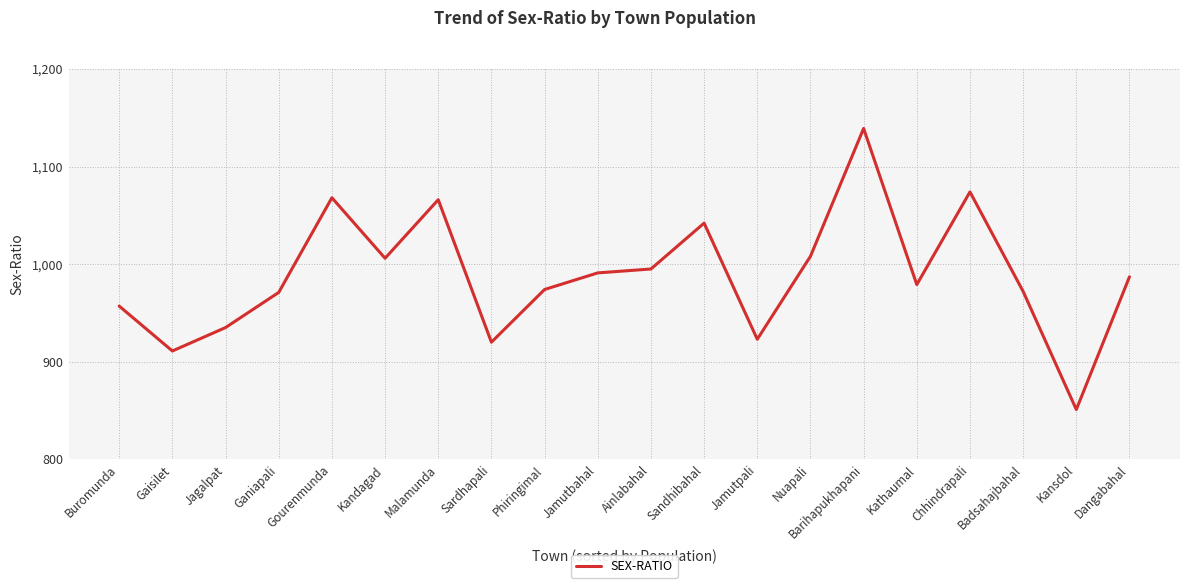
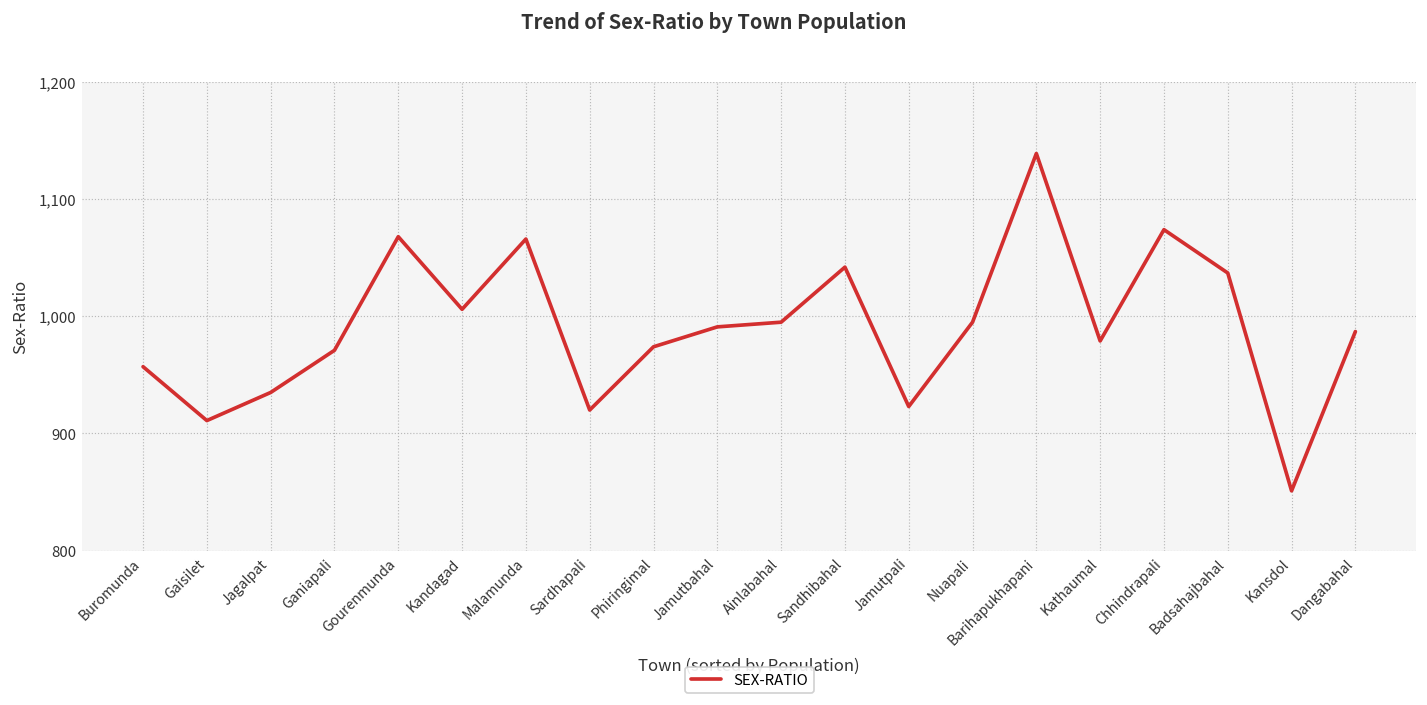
  {
    "Buromunda": "960",
    "Gaisilet": "910",
    "Jagalpat": "940",
    "Ganiapali": "970",
    "Gourenmunda": "1,070",
    "Kandagad": "1,010",
    "Malamunda": "1,070",
    "Sardhapali": "920",
    "Phiringimal": "970",
    "Jamutbahal": "990",
    "Ainlabahal": "1,000",
    "Sandhibahal": "1,040",
    "Jamutpali": "920",
-   "Nuapali": "1,010",
+   "Nuapali": "1,000",
    "Barihapukhapani": "1,140",
    "Kathaumal": "980",
    "Chhindrapali": "1,070",
-   "Badsahajbahal": "970",
+   "Badsahajbahal": "1,040",
    "Kansdol": "850",
    "Dangabahal": "990"
  }
